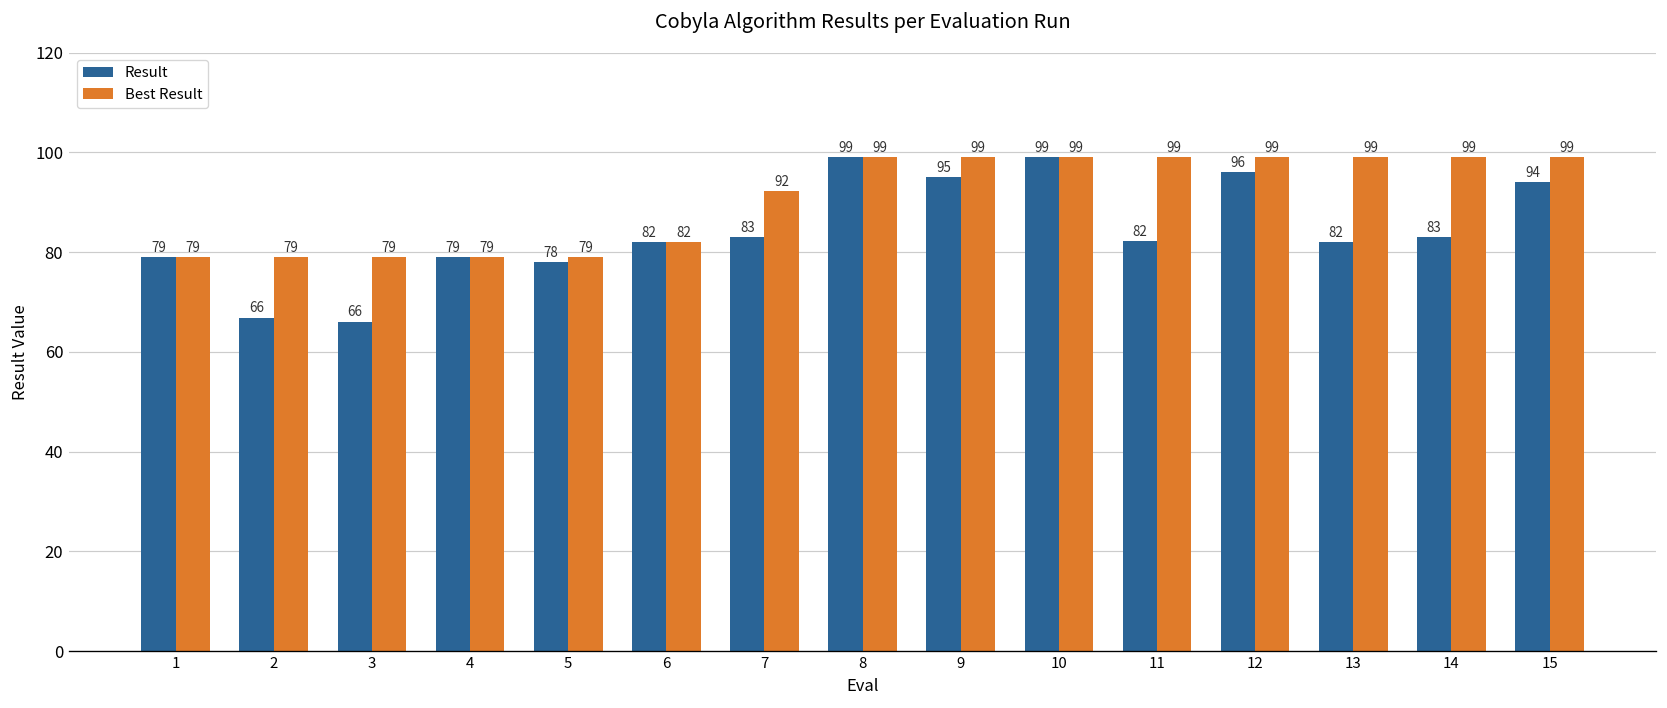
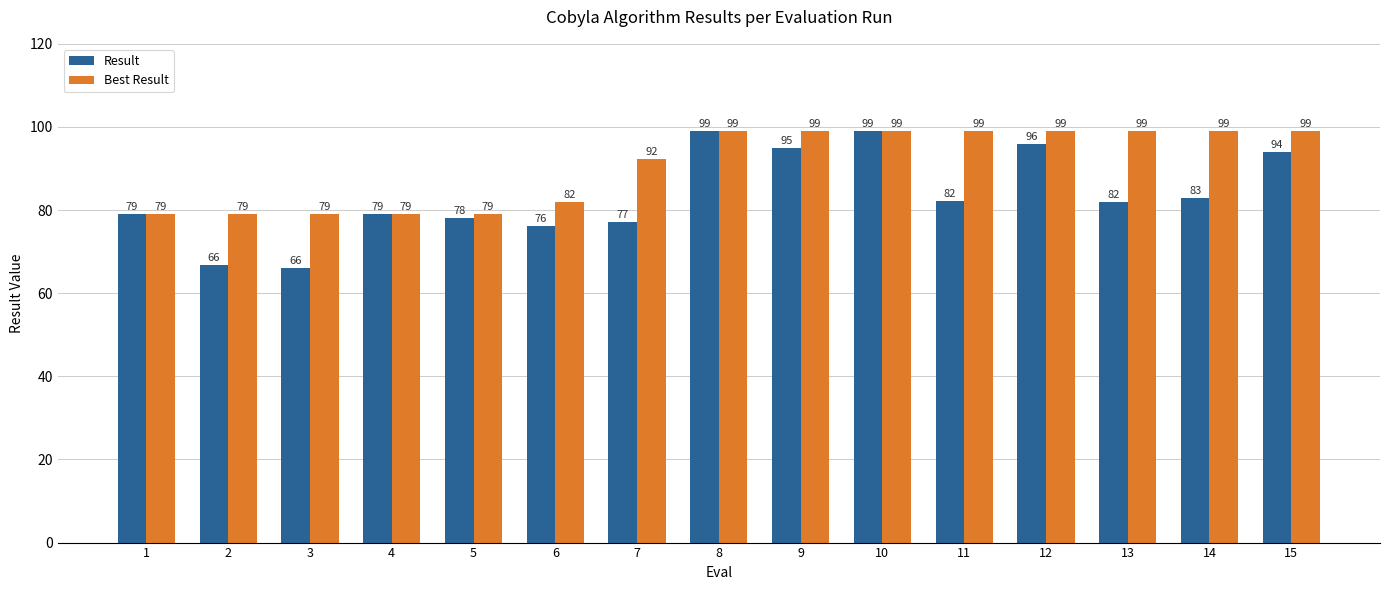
  {
    "Result": {
      "1": 79,
      "3": 66,
      "4": 79,
      "5": 78,
-     "6": 82,
-     "7": 83,
+     "6": 76,
+     "7": 77,
      "8": 99,
      "9": 95,
      "10": 99,
      "11": 82,
      "12": 96,
      "13": 82,
      "14": 83,
      "15": 94
    },
    "Best Result": {
      "1": 79,
      "2": 79,
      "3": 79,
      "4": 79,
      "5": 79,
      "6": 82,
      "7": 92,
      "8": 99,
      "9": 99,
      "10": 99,
      "11": 99,
      "12": 99,
      "13": 99,
      "14": 99,
      "15": 99
    }
  }
